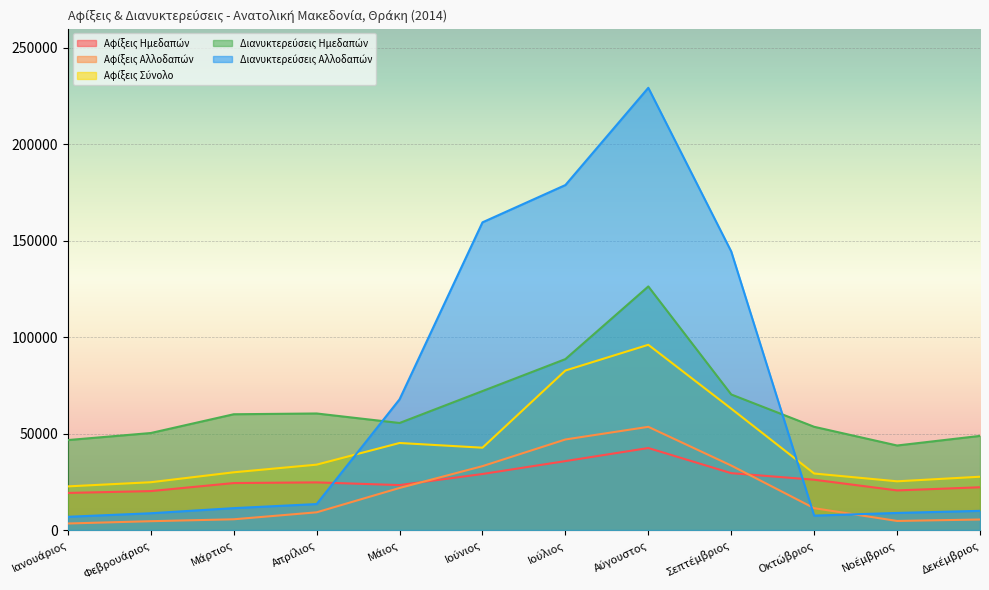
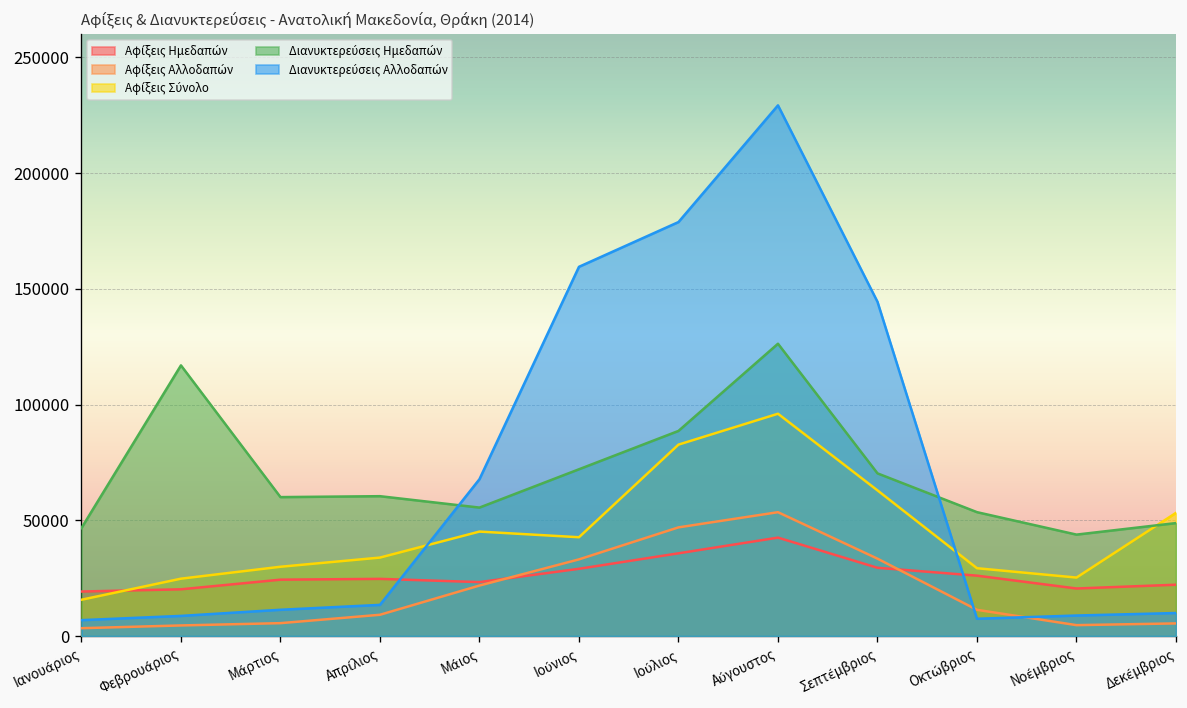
  {
    "Αφίξεις Σύνολο": {
-     "Ιανουάριος": 23000,
+     "Ιανουάριος": 16000,
      "Φεβρουάριος": 25000,
      "Μάρτιος": 30000,
      "Απρίλιος": 34000,
      "Μάιος": 45000,
      "Ιούνιος": 43000,
      "Ιούλιος": 83000,
      "Αύγουστος": 96000,
      "Σεπτέμβριος": 63000,
      "Οκτώβριος": 29000,
      "Νοέμβριος": 25000,
-     "Δεκέμβριος": 28000
+     "Δεκέμβριος": 53000
    },
    "Διανυκτερεύσεις Ημεδαπών": {
      "Ιανουάριος": 47000,
-     "Φεβρουάριος": 50000,
+     "Φεβρουάριος": 117000,
      "Μάρτιος": 60000,
      "Απρίλιος": 60000,
      "Μάιος": 56000,
      "Ιούνιος": 72000,
      "Ιούλιος": 89000,
      "Αύγουστος": 126000,
      "Σεπτέμβριος": 70000,
      "Οκτώβριος": 54000,
      "Νοέμβριος": 44000,
      "Δεκέμβριος": 49000
    },
    "Διανυκτερεύσεις Αλλοδαπών": {
      "Ιανουάριος": 7000,
      "Φεβρουάριος": 9000,
      "Μάρτιος": 11000,
      "Απρίλιος": 13000,
      "Μάιος": 68000,
      "Ιούνιος": 160000,
      "Ιούλιος": 179000,
      "Αύγουστος": 229000,
      "Σεπτέμβριος": 144000,
      "Οκτώβριος": 7000,
      "Νοέμβριος": 9000,
      "Δεκέμβριος": 10000
    }
  }
